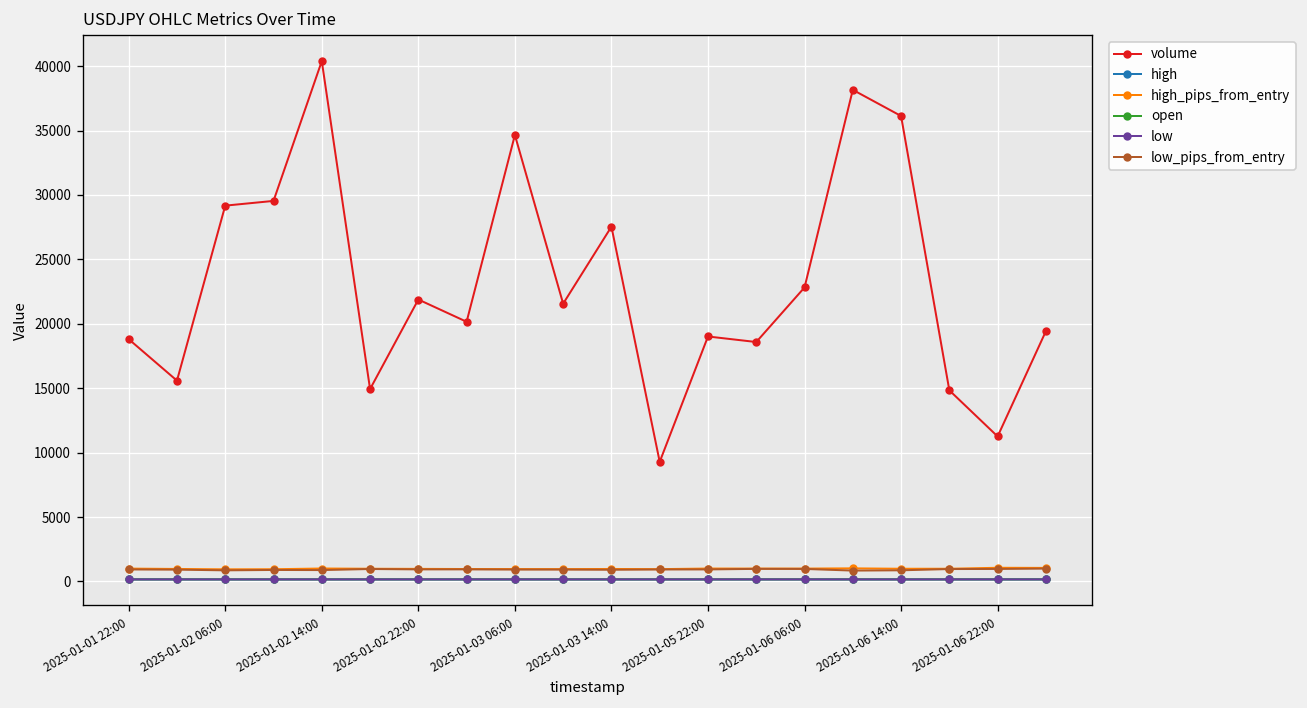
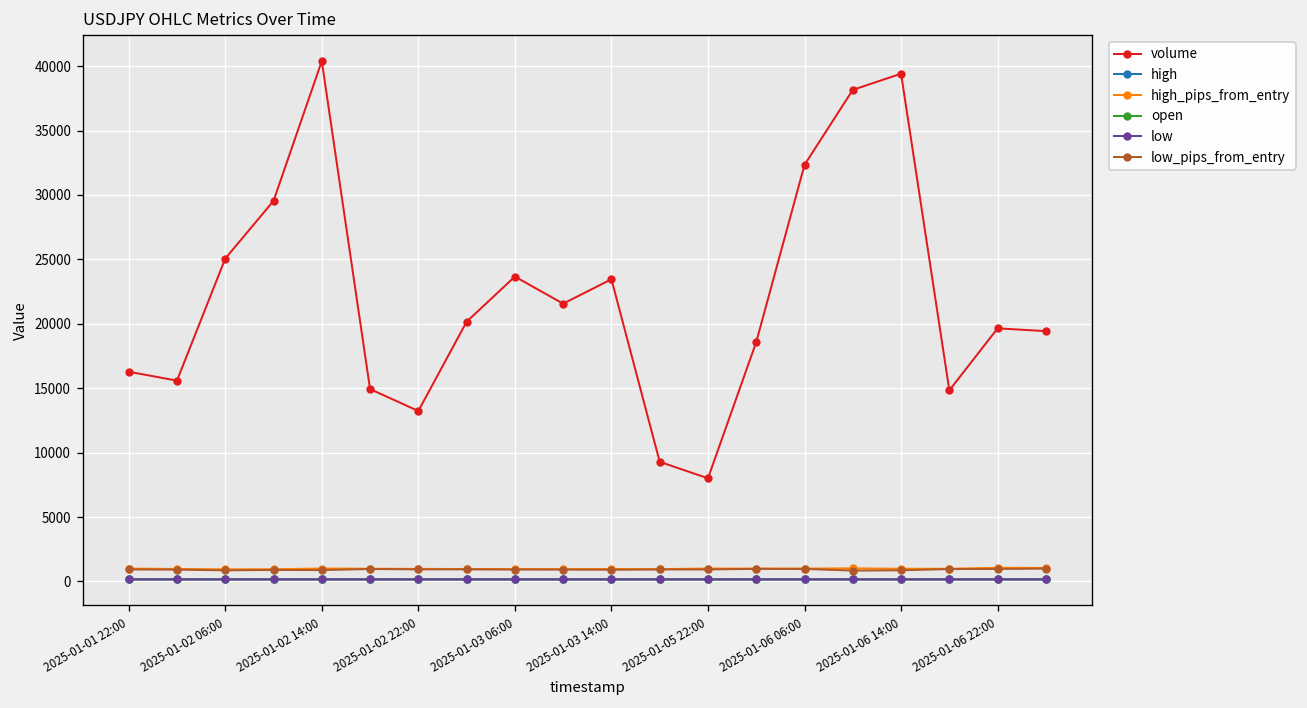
  {
    "volume": {
-     "2025-01-01 22:00": 18800,
-     "2025-01-02 06:00": 29200,
+     "2025-01-01 22:00": 16300,
+     "2025-01-02 06:00": 25100,
      "2025-01-02 14:00": 40400,
-     "2025-01-02 22:00": 21900,
-     "2025-01-03 06:00": 34600,
-     "2025-01-03 14:00": 27500,
-     "2025-01-05 22:00": 19000,
-     "2025-01-06 06:00": 22800,
-     "2025-01-06 14:00": 36100,
-     "2025-01-06 22:00": 11300
+     "2025-01-02 22:00": 13200,
+     "2025-01-03 06:00": 23700,
+     "2025-01-03 14:00": 23500,
+     "2025-01-05 22:00": 8000,
+     "2025-01-06 06:00": 32300,
+     "2025-01-06 14:00": 39400,
+     "2025-01-06 22:00": 19600
    },
    "low": {
      "2025-01-01 22:00": 200,
      "2025-01-02 06:00": 200,
      "2025-01-02 14:00": 200,
      "2025-01-02 22:00": 200,
      "2025-01-03 06:00": 200,
      "2025-01-03 14:00": 200,
      "2025-01-05 22:00": 200,
      "2025-01-06 06:00": 200,
      "2025-01-06 14:00": 200,
      "2025-01-06 22:00": 200
    }
  }
